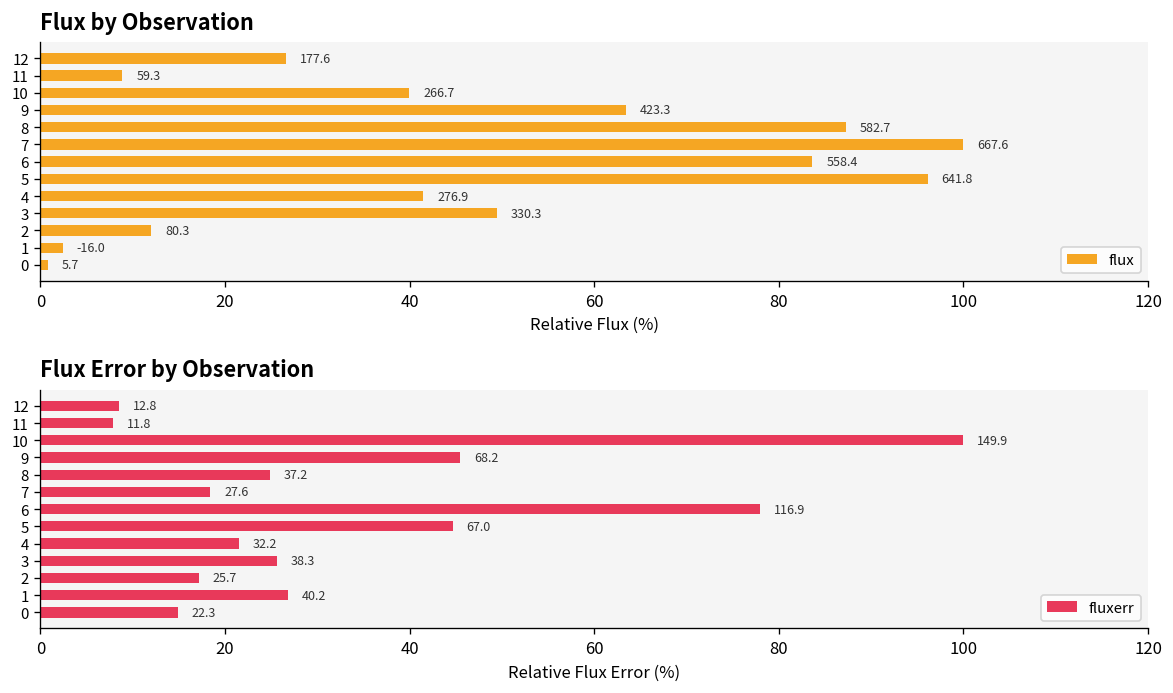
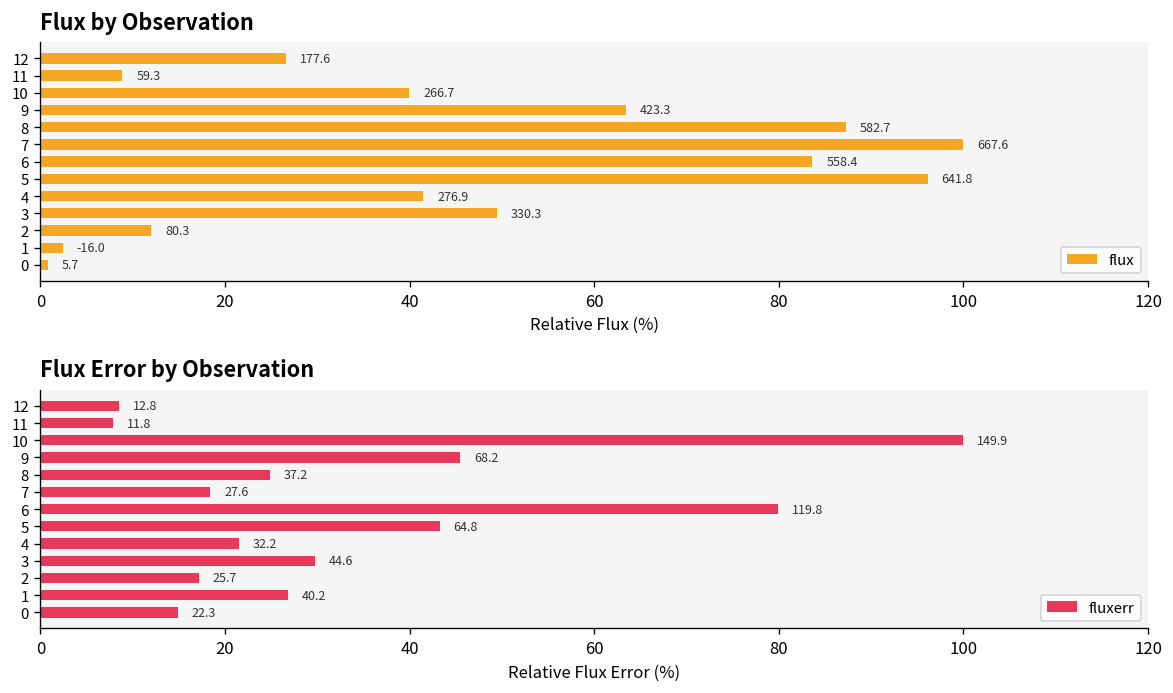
  {
    "Flux by Observation": {
      "0": 1
    },
    "Flux Error by Observation": {
-     "6": 116.9,
-     "5": 67.0,
-     "3": 38.3
+     "6": 119.8,
+     "5": 64.8,
+     "3": 44.6
    }
  }
